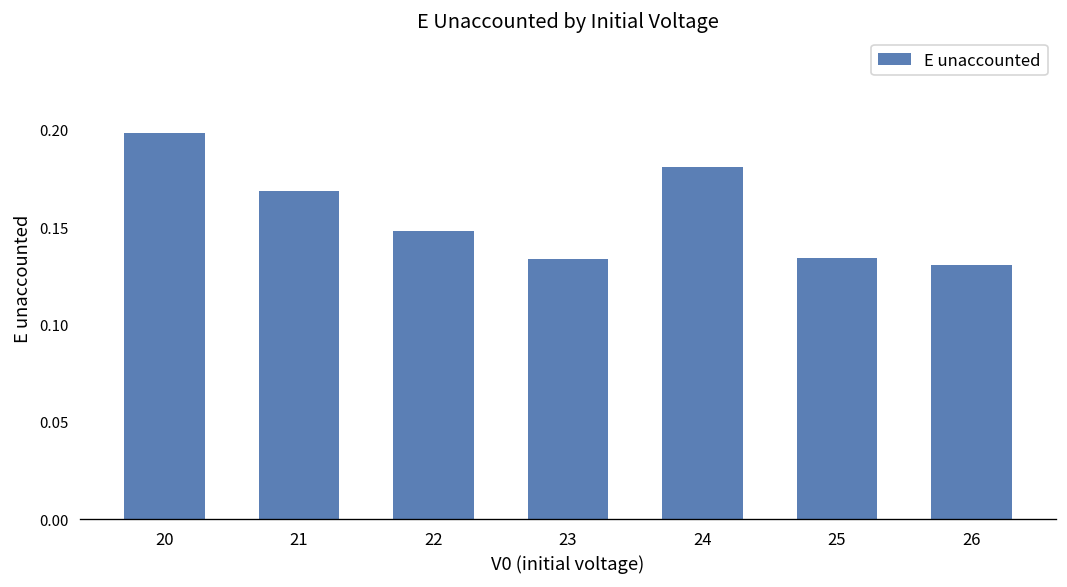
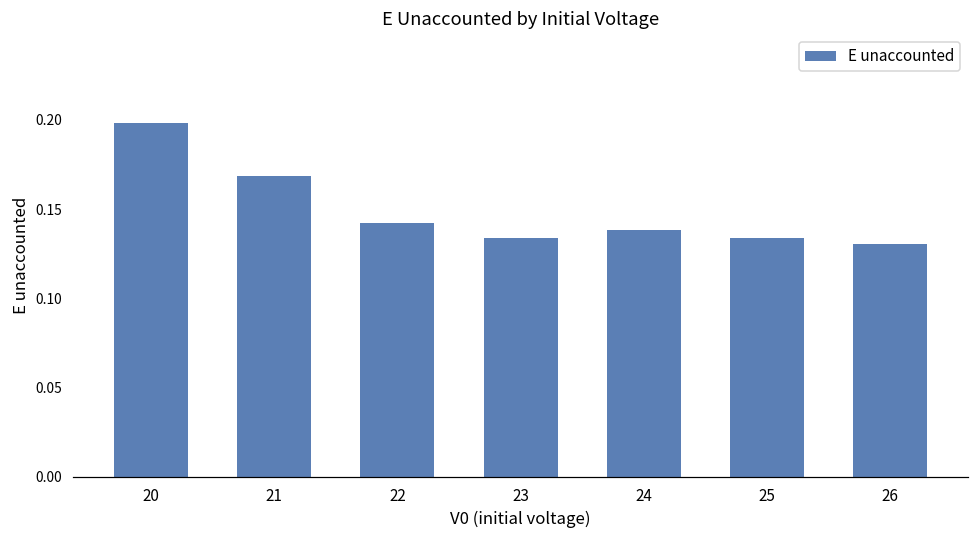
  {
    "20": 0.198,
    "21": 0.168,
-   "22": 0.148,
+   "22": 0.142,
    "23": 0.134,
-   "24": 0.181,
+   "24": 0.138,
    "25": 0.134,
    "26": 0.130
  }
